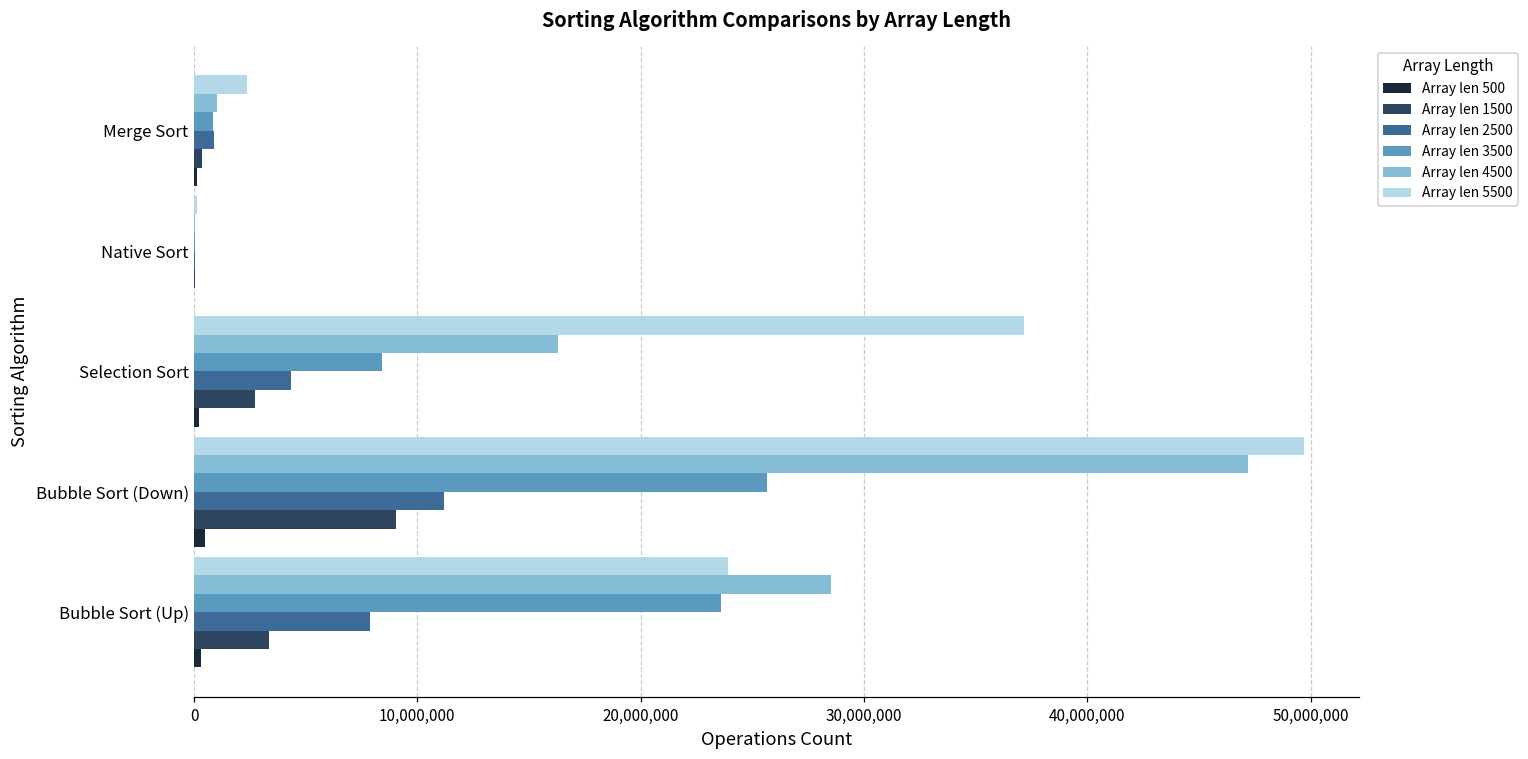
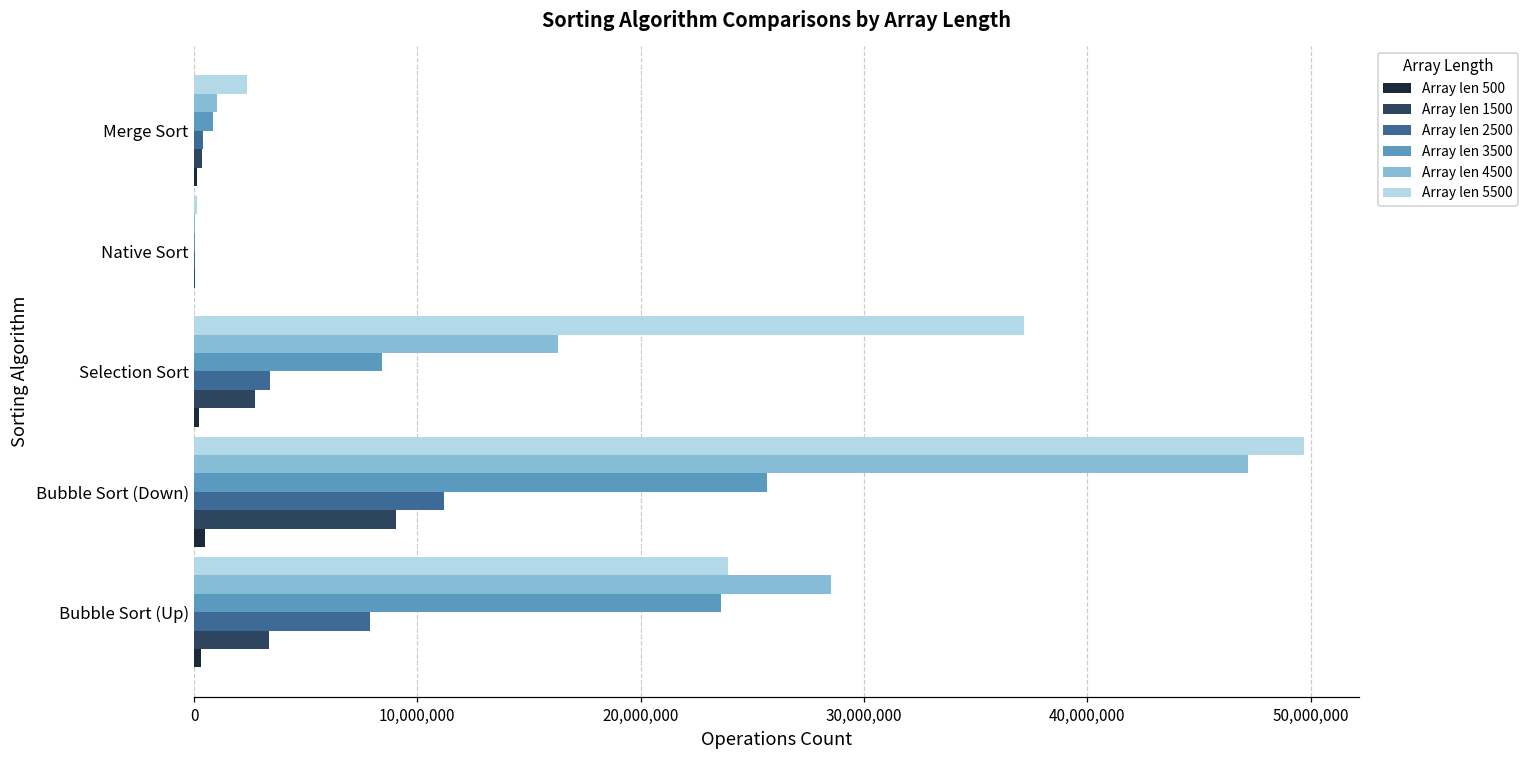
  {
    "Array len 2500": {
-     "Merge Sort": "900,000",
-     "Selection Sort": "4,300,000",
+     "Merge Sort": "400,000",
+     "Selection Sort": "3,400,000",
      "Bubble Sort (Down)": "11,200,000",
      "Bubble Sort (Up)": "7,900,000"
    }
  }
